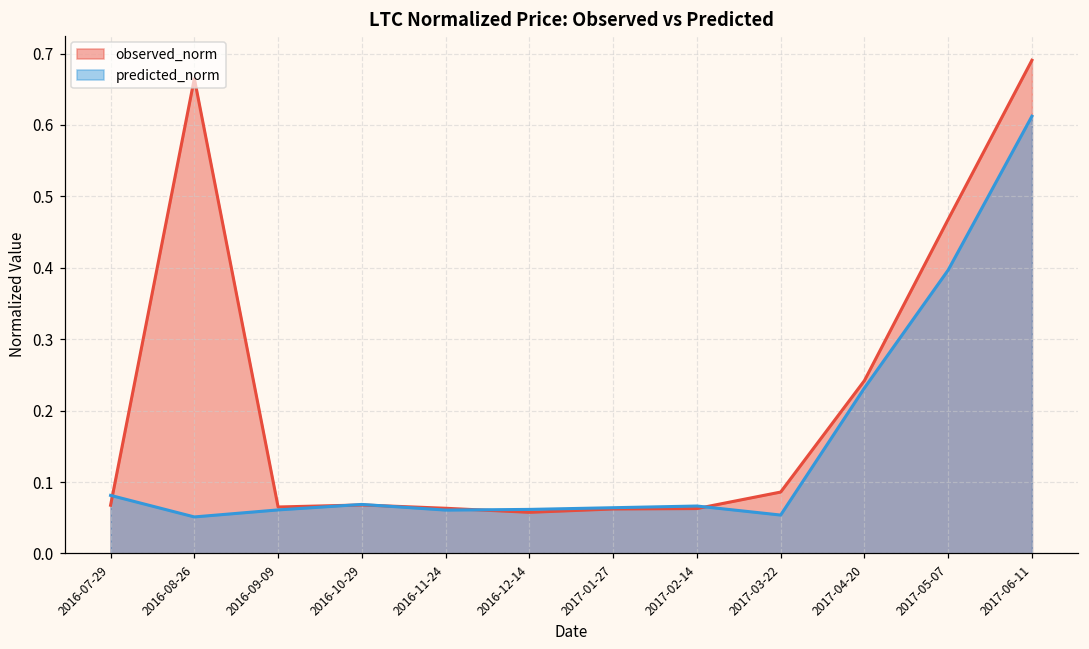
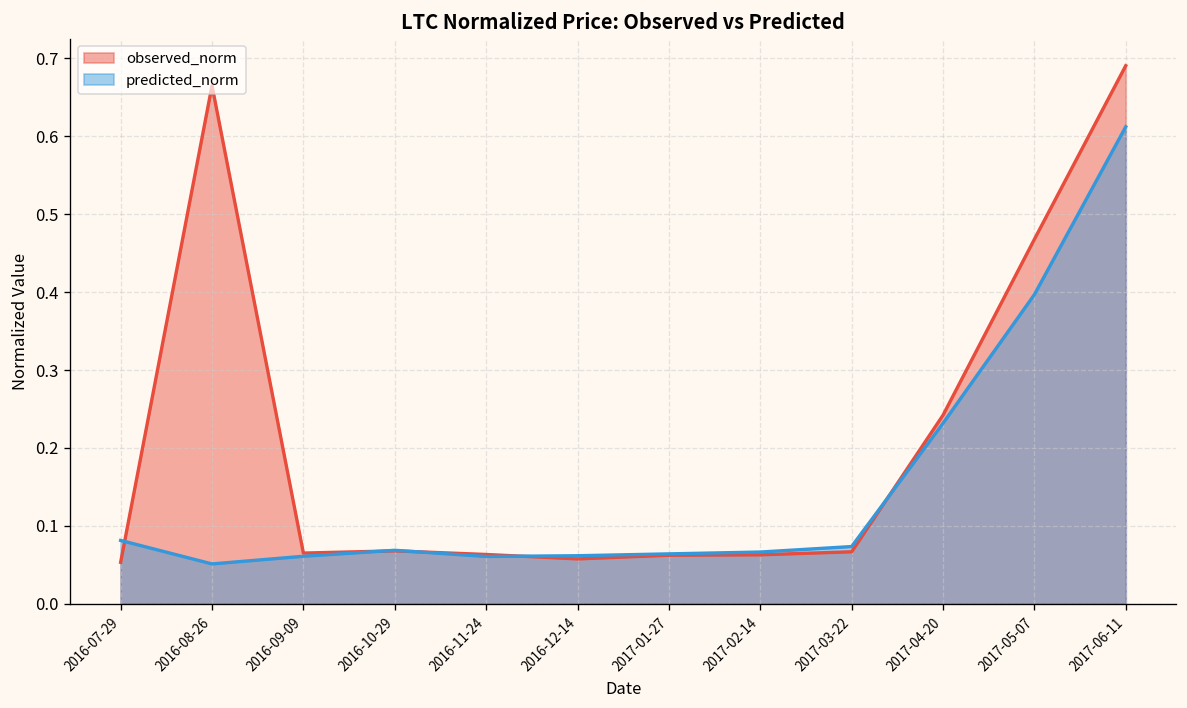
  {
    "observed_norm": {
-     "2016-07-29": 0.07,
+     "2016-07-29": 0.05,
      "2016-09-09": 0.07,
      "2016-12-14": 0.06,
-     "2017-03-22": 0.09,
+     "2017-03-22": 0.07,
      "2017-04-20": 0.24,
      "2017-05-07": 0.47,
      "2017-06-11": 0.69
    },
    "predicted_norm": {
      "2016-07-29": 0.08,
      "2016-08-26": 0.05,
      "2016-09-09": 0.06,
      "2016-12-14": 0.06,
-     "2017-03-22": 0.05,
+     "2017-03-22": 0.07,
      "2017-04-20": 0.23,
      "2017-05-07": 0.40,
      "2017-06-11": 0.61
    }
  }
